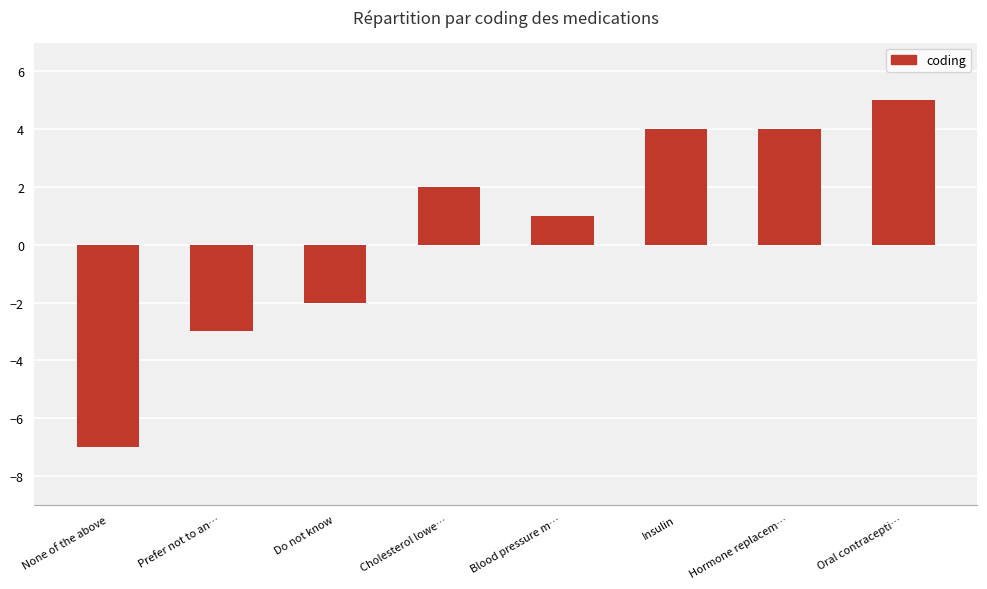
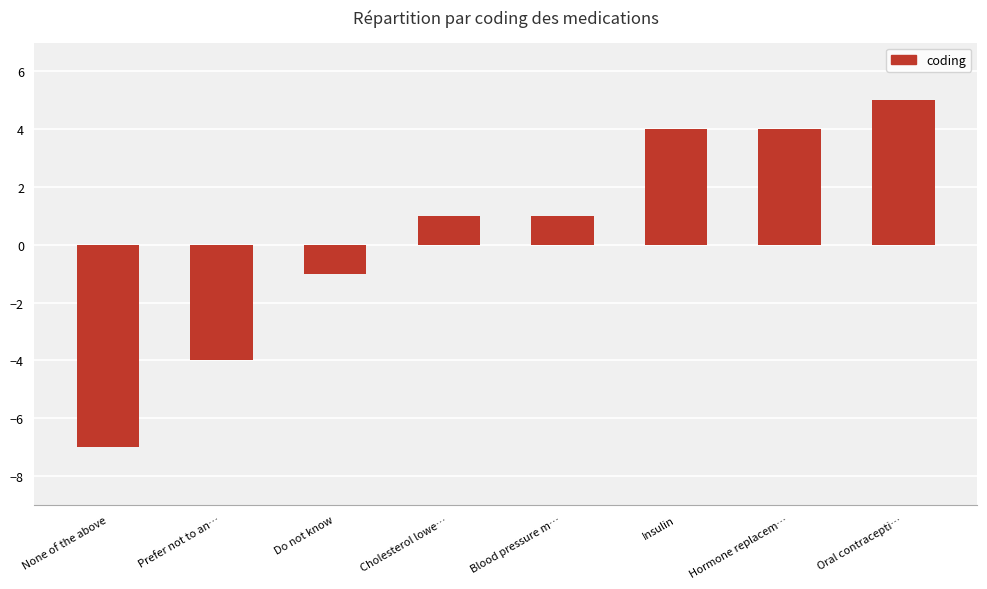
  {
    "None of the above": -7,
-   "Prefer not to an…": -3,
-   "Do not know": -2,
-   "Cholesterol lowe…": 2,
+   "Prefer not to an…": -4,
+   "Do not know": -1,
+   "Cholesterol lowe…": 1,
    "Blood pressure m…": 1,
    "Insulin": 4,
    "Hormone replacem…": 4,
    "Oral contracepti…": 5
  }
